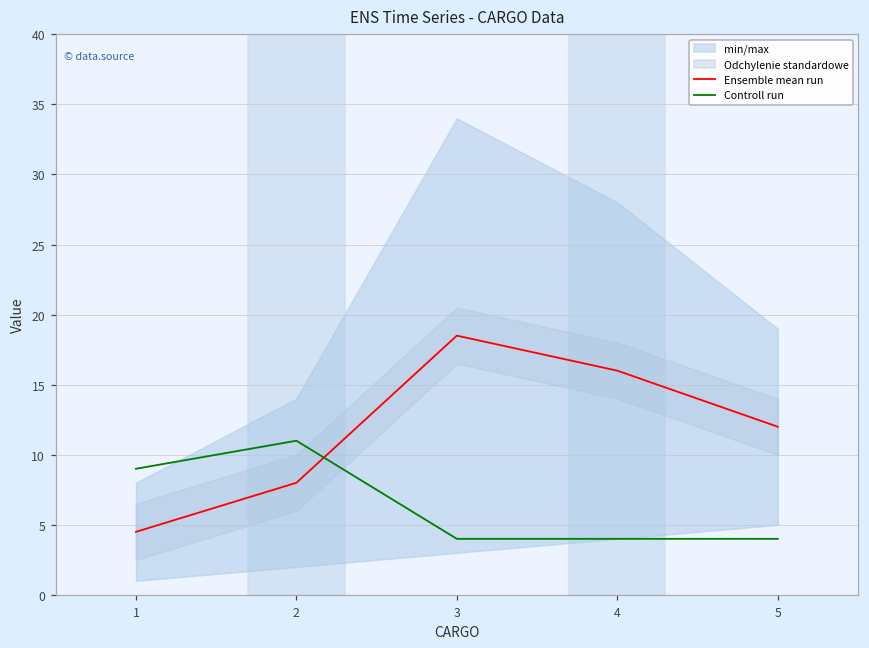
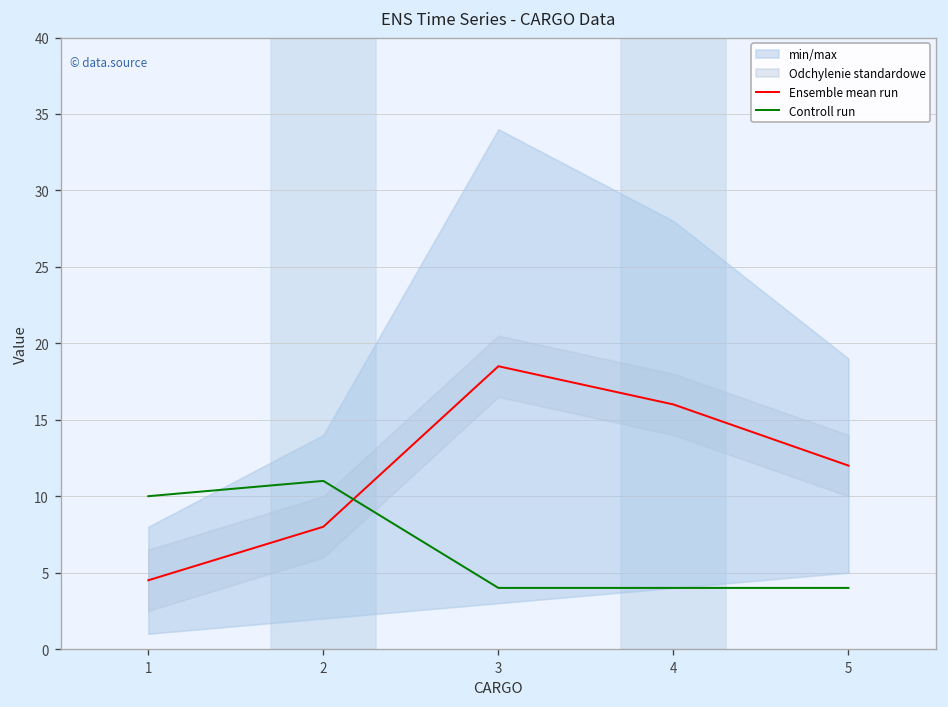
  {
    "Ensemble mean run": {
      "1": 4.5,
      "2": 8,
      "3": 18.5,
      "4": 16,
      "5": 12
    },
    "Controll run": {
-     "1": 9,
+     "1": 10,
      "2": 11,
      "3": 4,
      "4": 4,
      "5": 4
    }
  }
